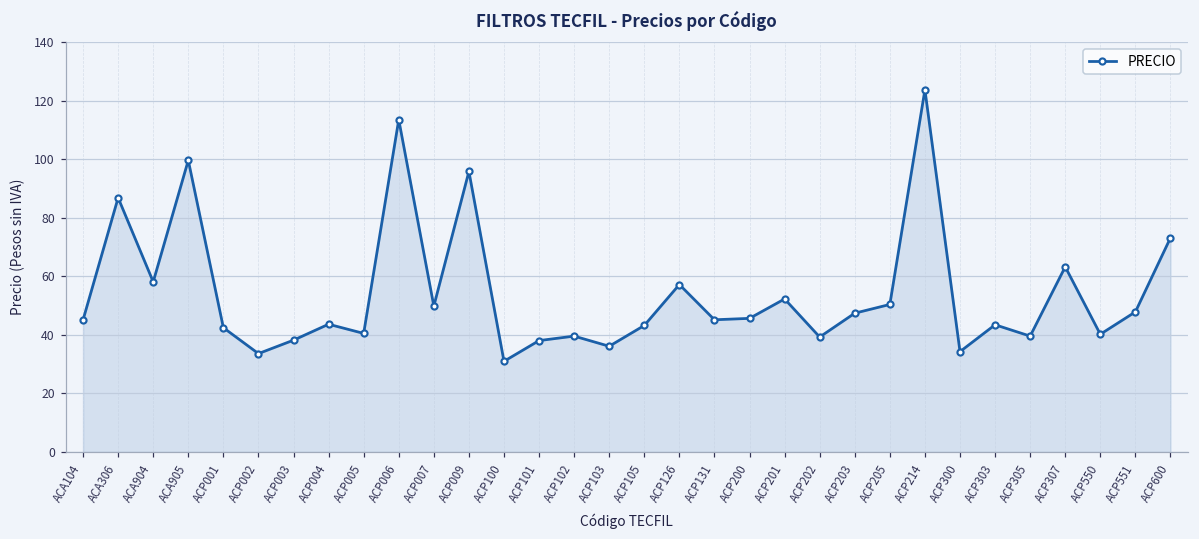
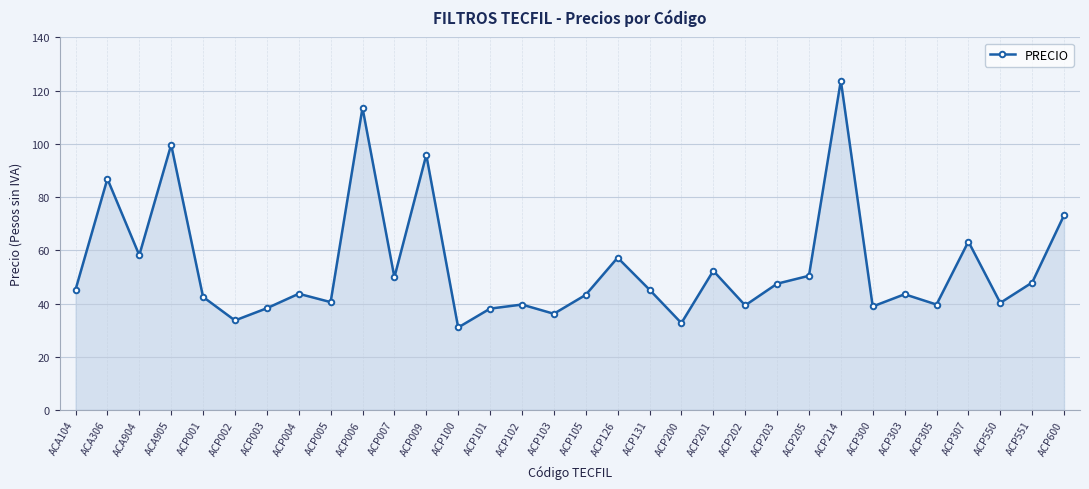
  {
    "ACA104": 45,
    "ACA306": 87,
    "ACA904": 58,
    "ACA905": 100,
    "ACP001": 42,
    "ACP002": 34,
    "ACP003": 38,
    "ACP004": 44,
    "ACP005": 41,
    "ACP006": 114,
    "ACP007": 50,
    "ACP009": 96,
    "ACP100": 31,
    "ACP101": 38,
    "ACP102": 40,
    "ACP103": 36,
    "ACP105": 43,
    "ACP126": 57,
    "ACP131": 45,
-   "ACP200": 46,
+   "ACP200": 33,
    "ACP201": 52,
    "ACP202": 39,
    "ACP203": 47,
    "ACP205": 50,
    "ACP214": 124,
-   "ACP300": 34,
+   "ACP300": 39,
    "ACP303": 43,
    "ACP305": 40,
    "ACP307": 63,
    "ACP550": 40,
    "ACP551": 48,
    "ACP600": 73
  }
